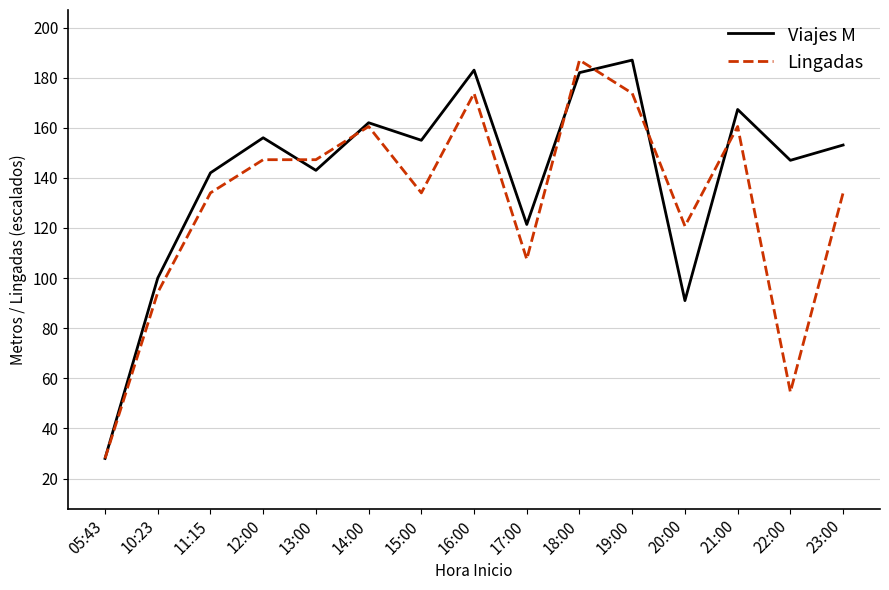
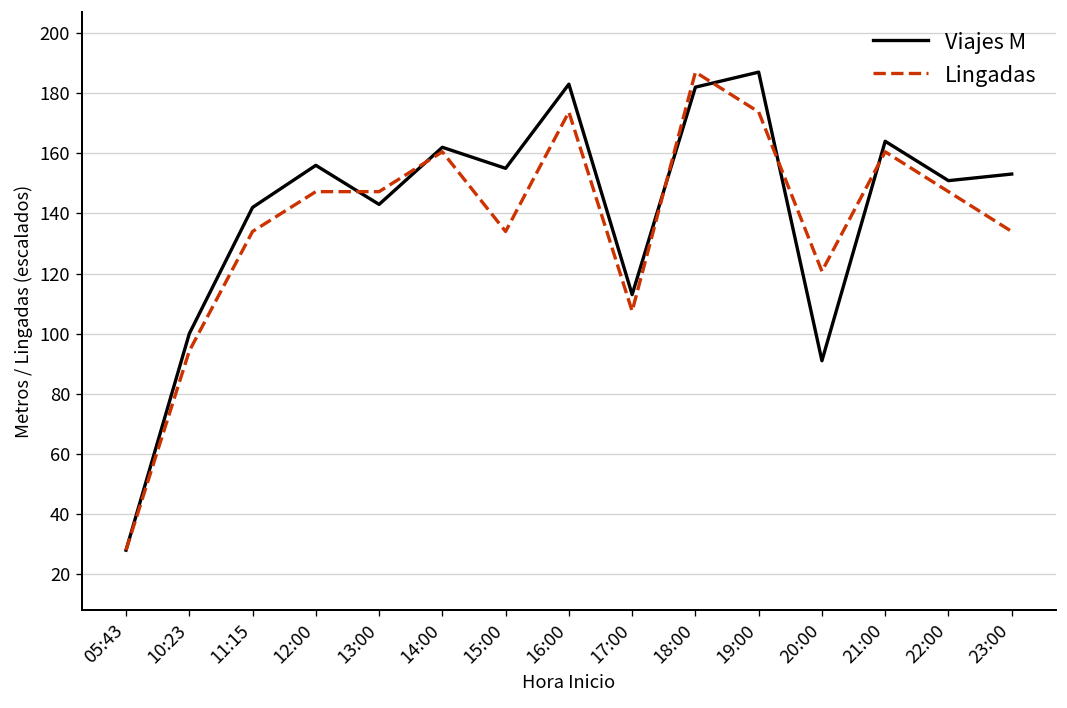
  {
    "Viajes M": {
      "10:23": 100,
      "11:15": 142,
      "12:00": 156,
      "13:00": 143,
      "14:00": 162,
      "15:00": 155,
      "16:00": 183,
-     "17:00": 121,
+     "17:00": 113,
      "18:00": 182,
      "19:00": 187,
      "20:00": 91,
-     "21:00": 167,
-     "22:00": 147,
+     "21:00": 164,
+     "22:00": 151,
      "23:00": 153
    },
    "Lingadas": {
      "10:23": 94,
      "11:15": 134,
      "12:00": 147,
      "13:00": 147,
      "14:00": 161,
      "15:00": 134,
      "16:00": 174,
      "17:00": 108,
      "18:00": 187,
      "19:00": 174,
      "20:00": 121,
      "21:00": 161,
-     "22:00": 55,
+     "22:00": 147,
      "23:00": 134
    }
  }
